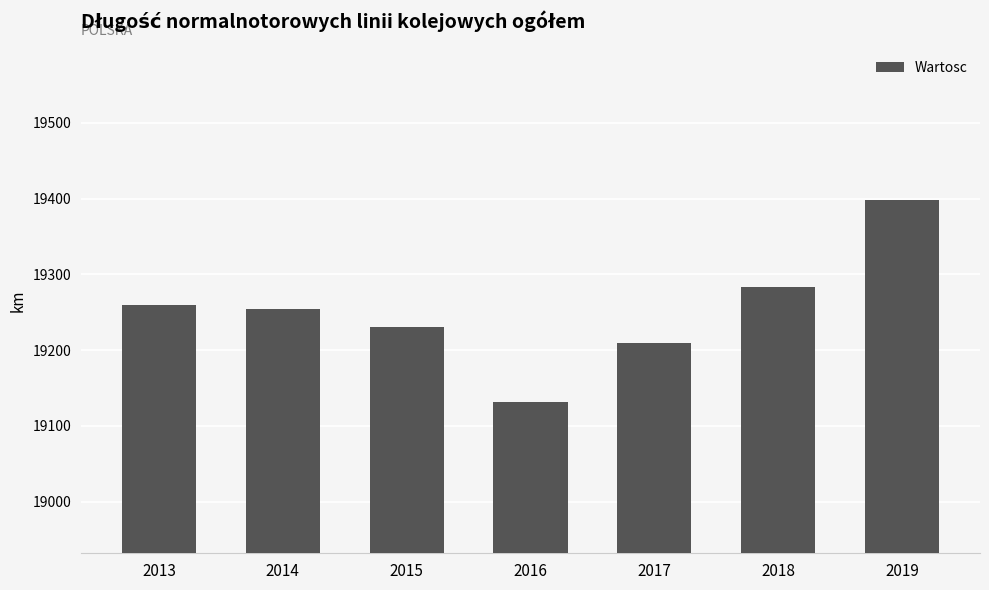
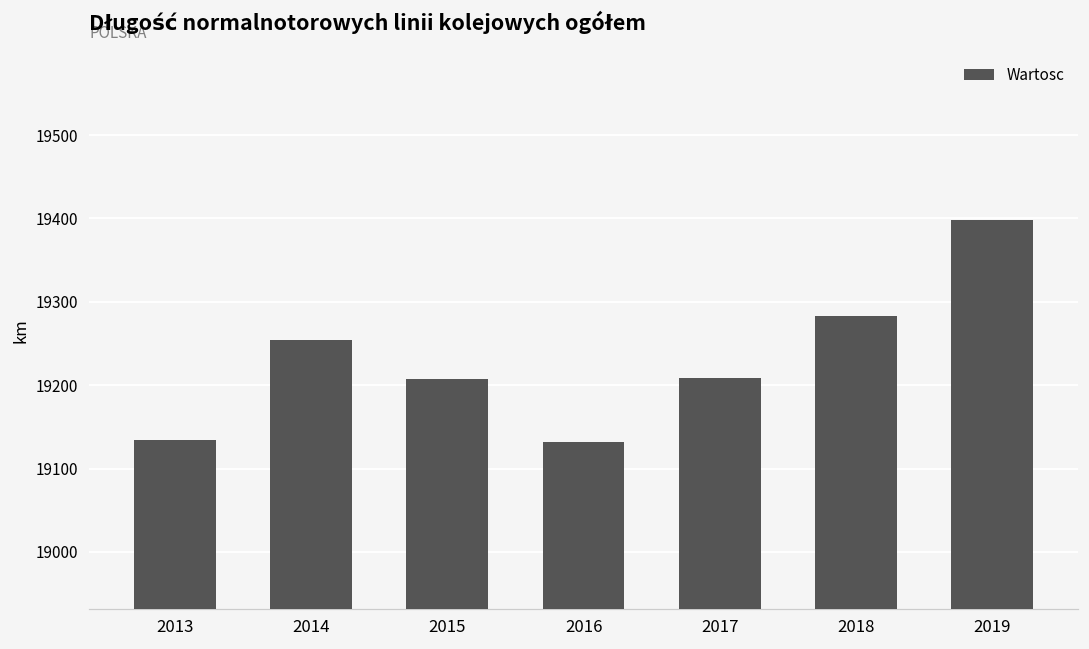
  {
-   "2013": 19260,
+   "2013": 19130,
    "2014": 19250,
-   "2015": 19230,
+   "2015": 19210,
    "2016": 19130,
    "2017": 19210,
    "2018": 19280,
    "2019": 19400
  }
